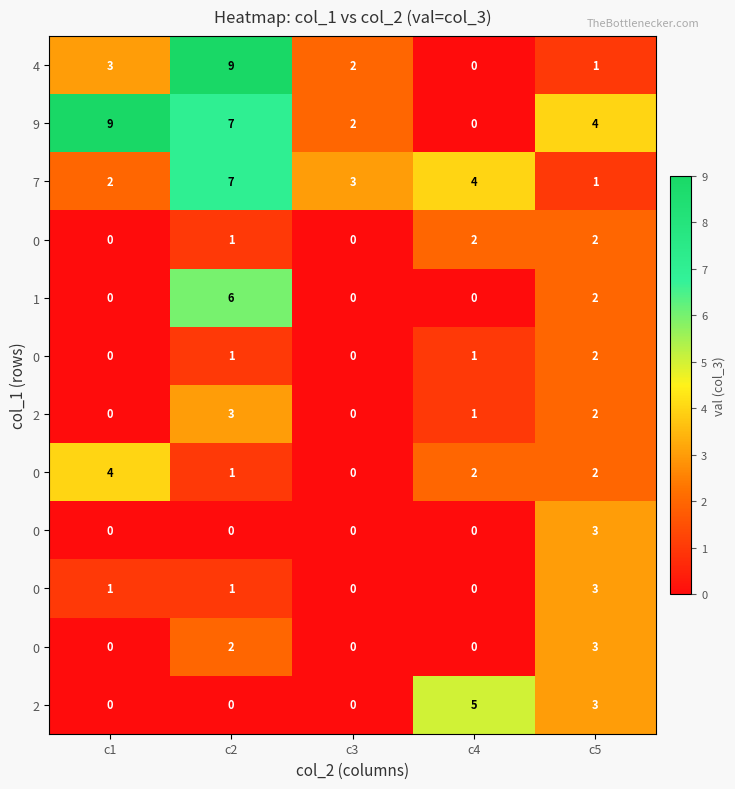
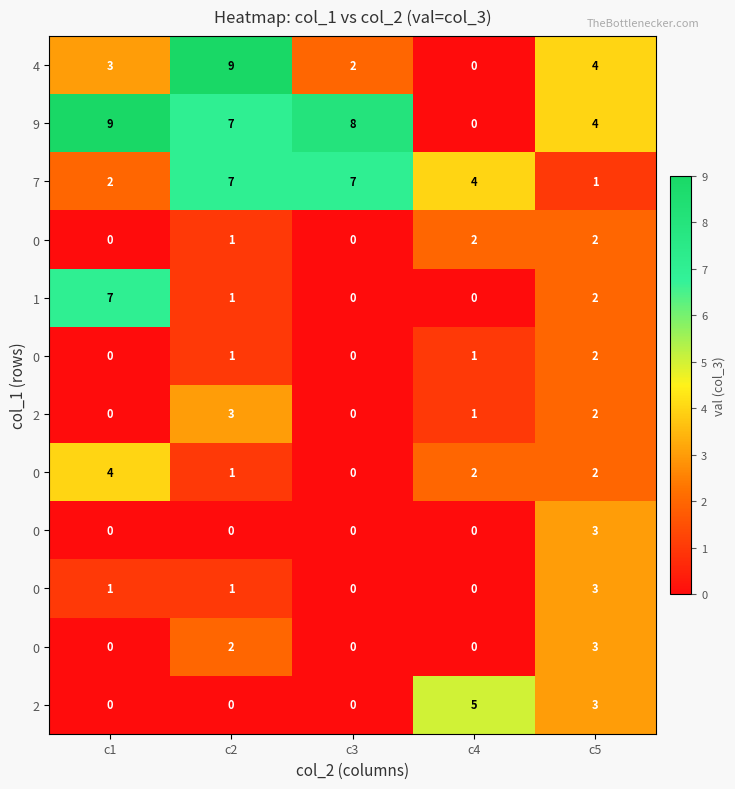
  {
    "4": {
      "c1": 3,
      "c2": 9,
      "c3": 2,
      "c4": 0,
-     "c5": 1
+     "c5": 4
    },
    "9": {
      "c1": 9,
      "c2": 7,
-     "c3": 2,
+     "c3": 8,
      "c4": 0,
      "c5": 4
    },
    "7": {
      "c1": 2,
      "c2": 7,
-     "c3": 3,
+     "c3": 7,
      "c4": 4,
      "c5": 1
    },
    "1": {
-     "c1": 0,
-     "c2": 6,
+     "c1": 7,
+     "c2": 1,
      "c3": 0,
      "c4": 0,
      "c5": 2
    }
  }
